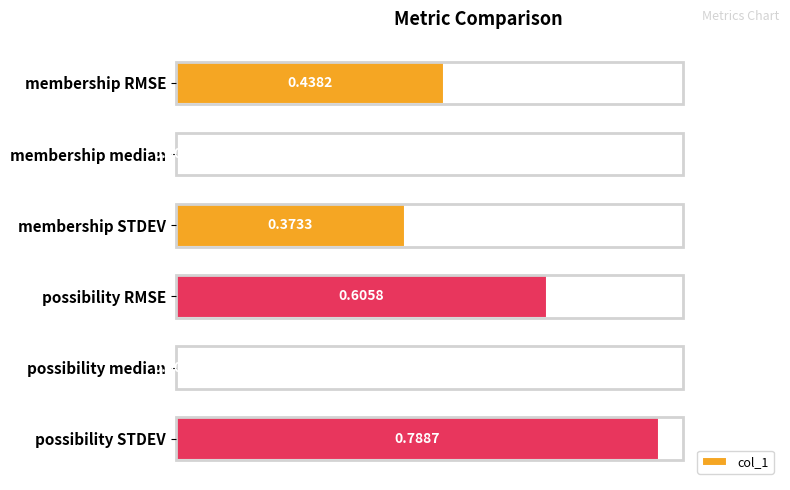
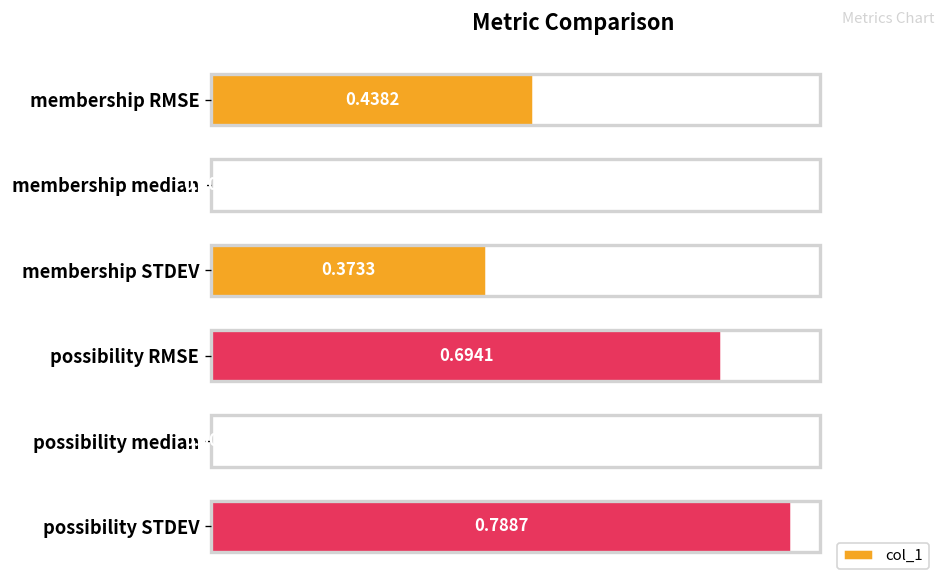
  {
    "membership RMSE": 0.4382,
    "membership STDEV": 0.3733,
-   "possibility RMSE": 0.6058,
+   "possibility RMSE": 0.6941,
    "possibility STDEV": 0.7887
  }
